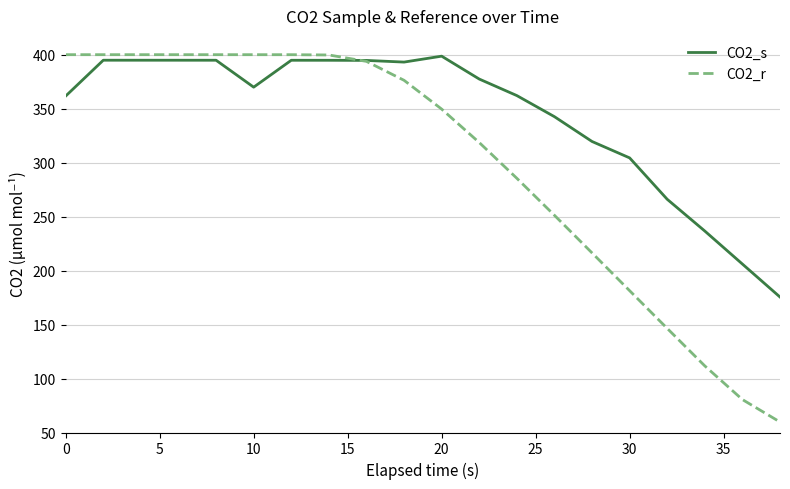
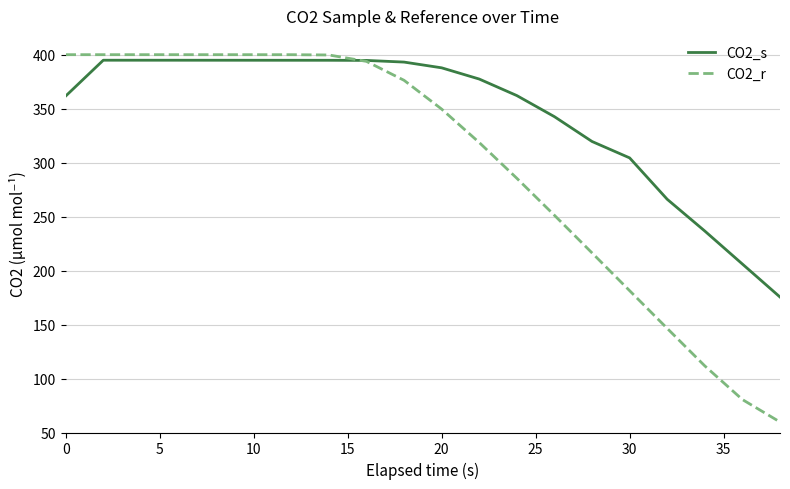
  {
    "CO2_s": {
      "0": 362,
-     "10": 370,
-     "20": 399,
+     "10": 395,
+     "20": 388,
      "30": 304
    },
    "CO2_r": {
      "0": 400,
      "10": 400,
      "20": 350,
      "30": 181
    }
  }
